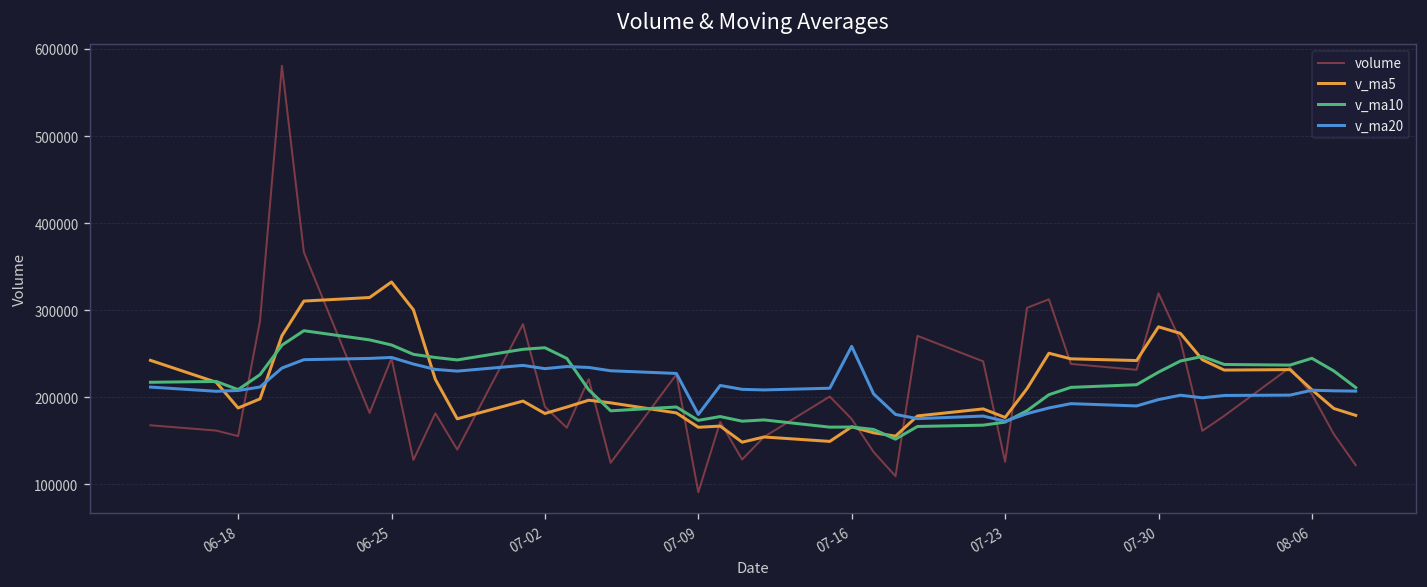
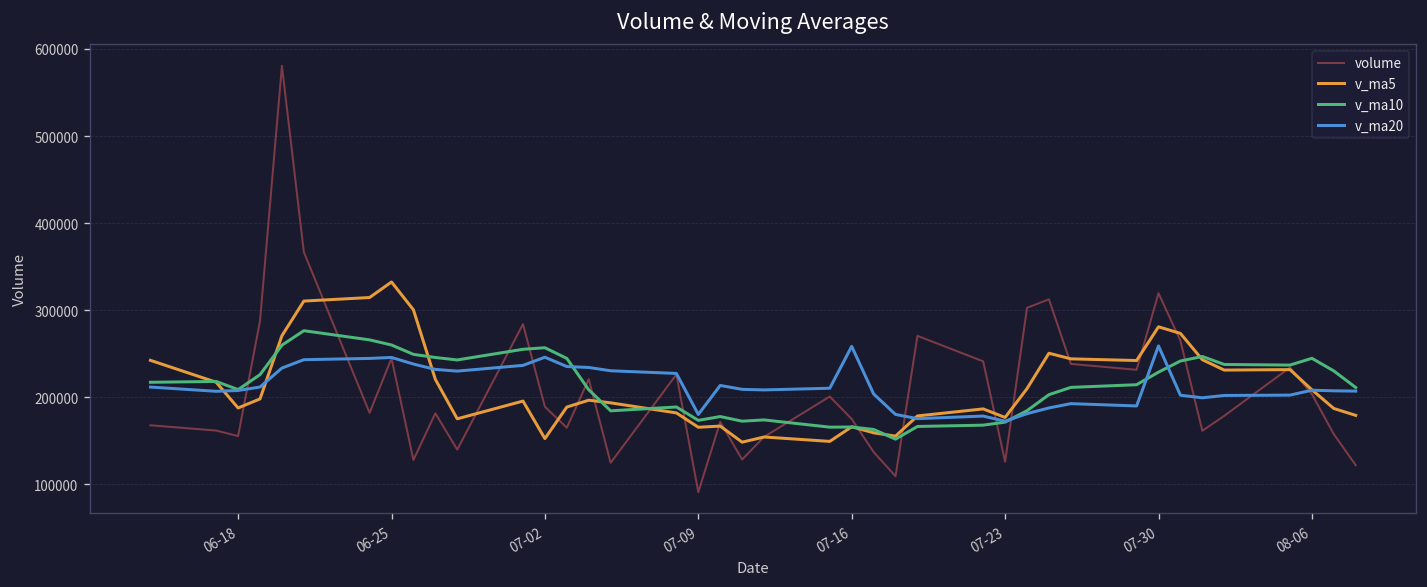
  {
    "volume": {
      "06-18": 160000,
      "07-02": 190000,
      "07-09": 90000,
      "07-16": 170000,
      "07-23": 130000,
      "07-30": 320000,
      "08-06": 200000
    },
    "v_ma5": {
      "06-18": 190000,
      "06-25": 330000,
-     "07-02": 180000,
+     "07-02": 150000,
      "07-09": 170000,
      "07-23": 180000,
      "07-30": 280000
    },
    "v_ma10": {
      "06-25": 260000,
      "07-02": 260000,
      "07-09": 170000,
      "07-30": 230000,
      "08-06": 240000
    },
    "v_ma20": {
-     "07-02": 230000,
+     "07-02": 250000,
      "07-09": 180000,
      "07-16": 260000,
-     "07-30": 200000
+     "07-30": 260000
    }
  }
